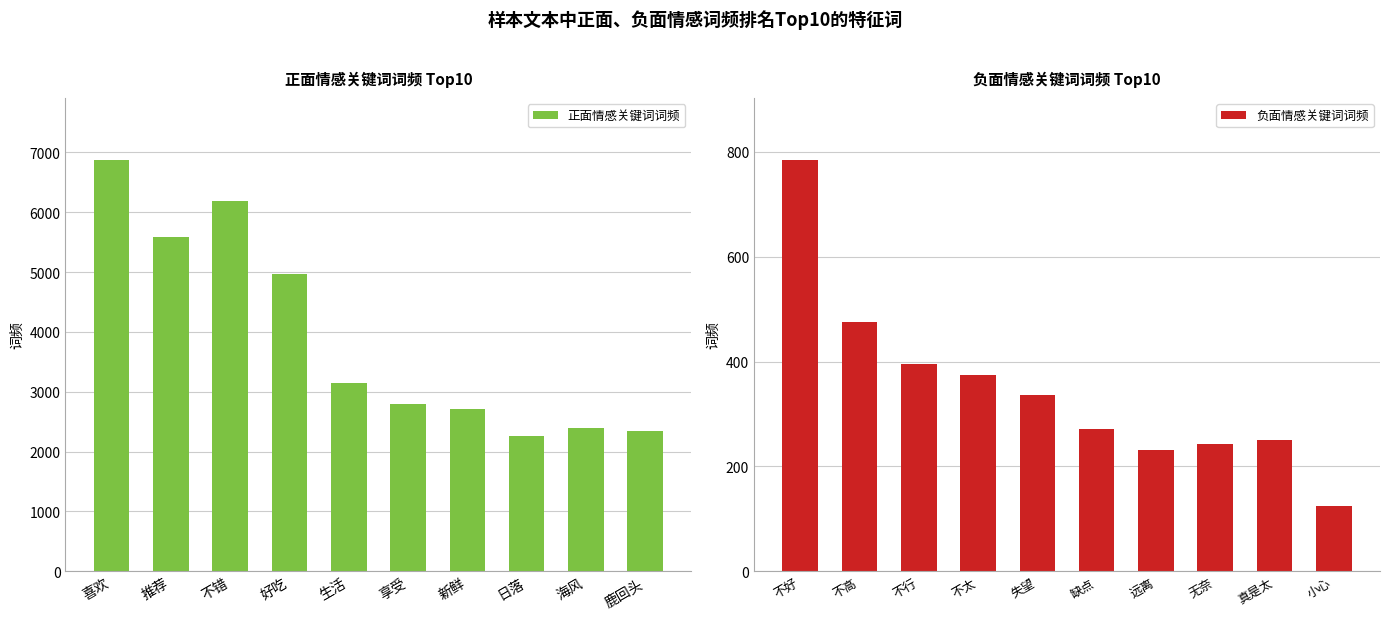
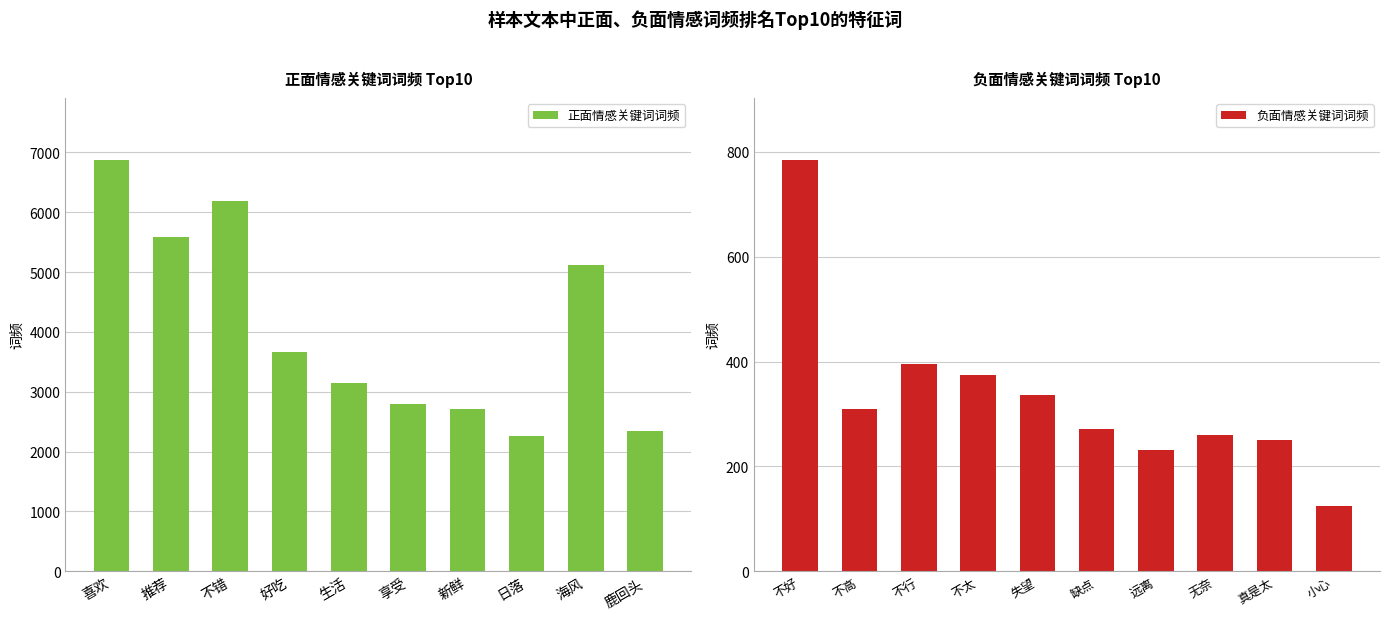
  {
    "正面情感关键词词频 Top10": {
      "喜欢": 6900,
      "推荐": 5600,
      "不错": 6200,
-     "好吃": 5000,
+     "好吃": 3700,
      "生活": 3100,
      "享受": 2800,
      "新鲜": 2700,
      "日落": 2300,
-     "海风": 2400,
+     "海风": 5100,
      "鹿回头": 2300
    },
    "负面情感关键词词频 Top10": {
      "不好": 790,
-     "不高": 480,
+     "不高": 310,
      "不行": 400,
      "不太": 380,
      "失望": 340,
      "缺点": 270,
      "远离": 230,
-     "无奈": 240,
+     "无奈": 260,
      "真是太": 250,
      "小心": 130
    }
  }
